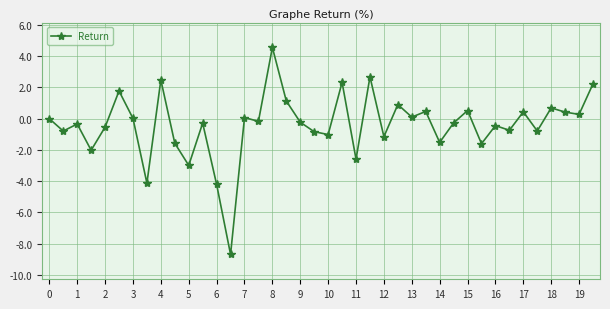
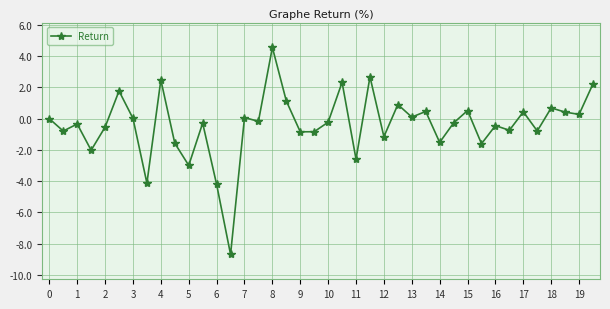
  {
    "0": 0.0,
    "1": -0.3,
    "2": -0.5,
    "3": 0.0,
    "4": 2.5,
    "5": -3.0,
    "6": -4.2,
    "7": 0.1,
    "8": 4.6,
-   "9": -0.2,
-   "10": -1.0,
+   "9": -0.8,
+   "10": -0.2,
    "11": -2.6,
    "12": -1.2,
    "13": 0.1,
    "14": -1.5,
    "15": 0.5,
    "16": -0.4,
    "17": 0.4,
    "18": 0.7,
    "19": 0.3
  }
